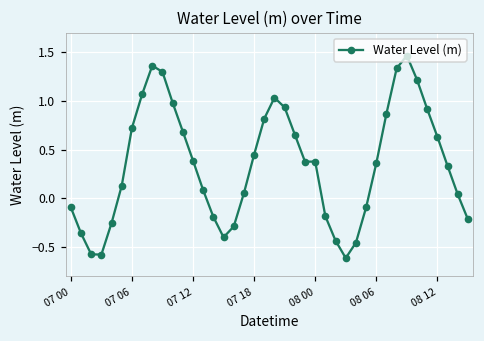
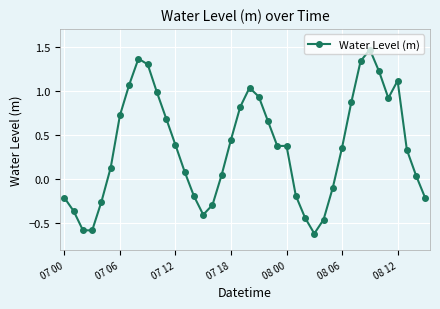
  {
-   "07 00": -0.1,
+   "07 00": -0.2,
    "07 06": 0.7,
    "07 12": 0.4,
    "07 18": 0.4,
    "08 00": 0.4,
    "08 06": 0.4,
-   "08 12": 0.6
+   "08 12": 1.1
  }
